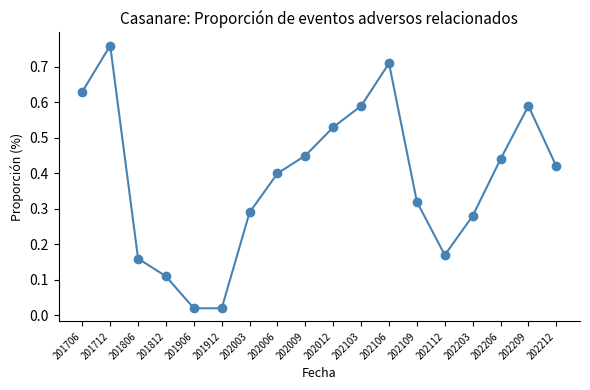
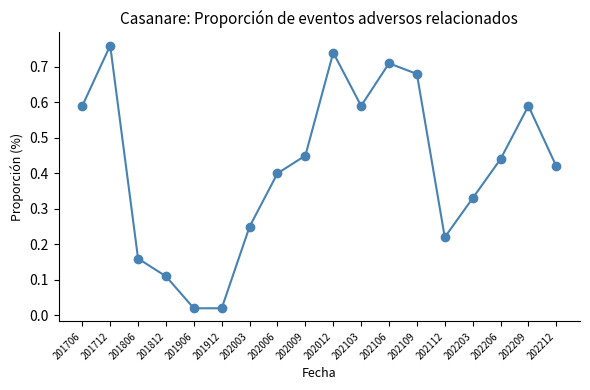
  {
-   "201706": 0.63,
+   "201706": 0.59,
    "201712": 0.76,
    "201806": 0.16,
    "201812": 0.11,
    "201906": 0.02,
    "201912": 0.02,
-   "202003": 0.29,
+   "202003": 0.25,
    "202006": 0.40,
    "202009": 0.45,
-   "202012": 0.53,
+   "202012": 0.74,
    "202103": 0.59,
    "202106": 0.71,
-   "202109": 0.32,
-   "202112": 0.17,
-   "202203": 0.28,
+   "202109": 0.68,
+   "202112": 0.22,
+   "202203": 0.33,
    "202206": 0.44,
    "202209": 0.59,
    "202212": 0.42
  }
